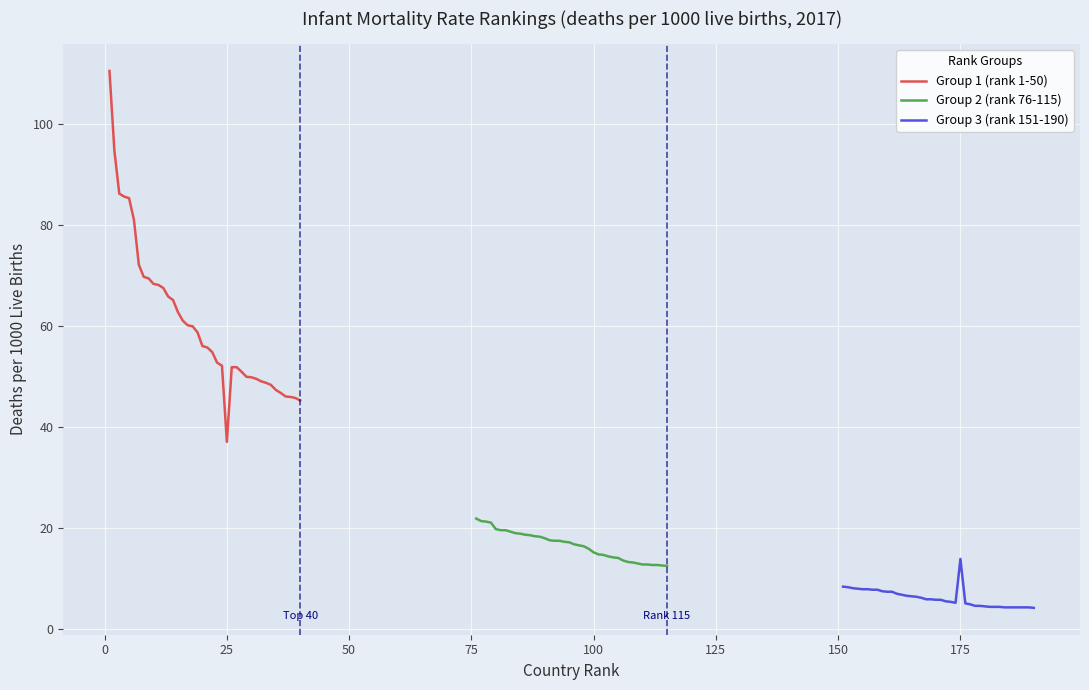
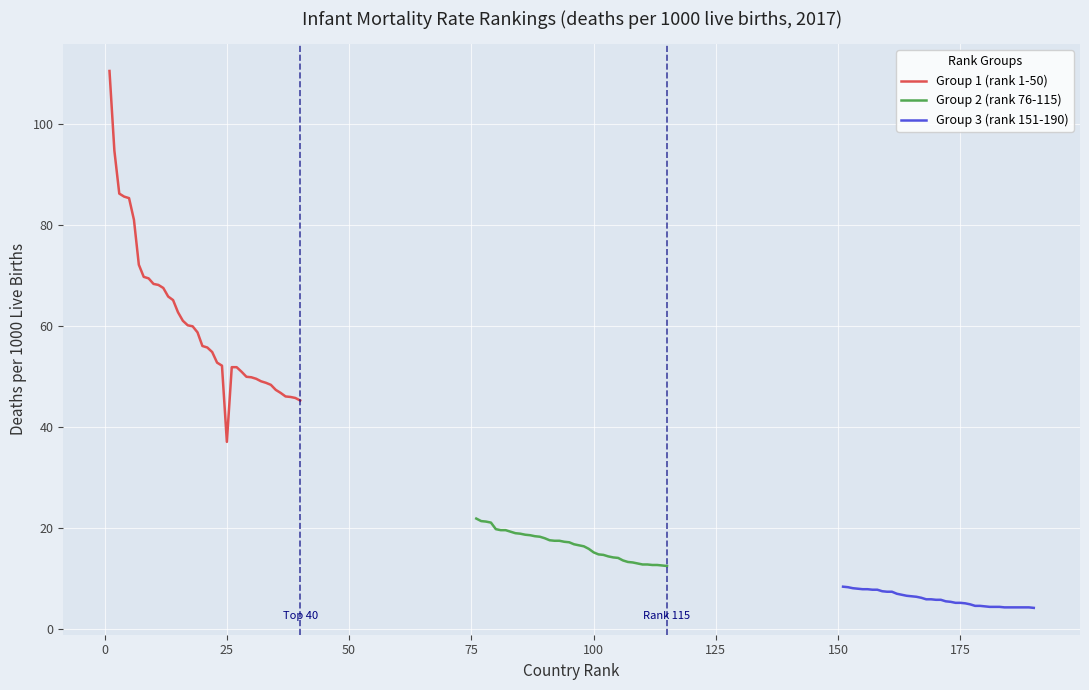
  {
    "Group 1 (rank 1-50)": {
      "25": 37
    },
    "Group 2 (rank 76-115)": {
      "100": 15
    },
    "Group 3 (rank 151-190)": {
-     "175": 14
+     "175": 5
    }
  }
